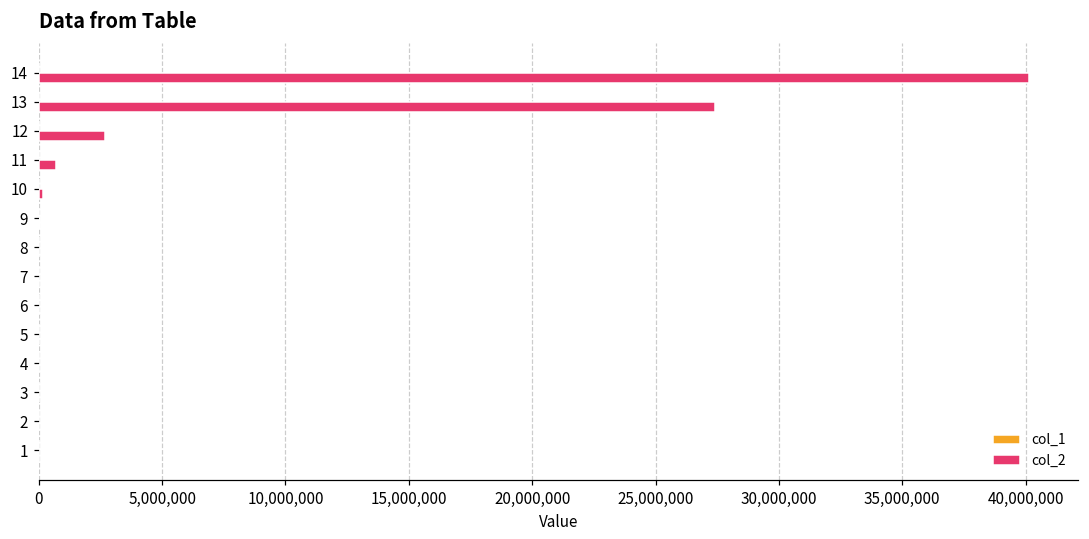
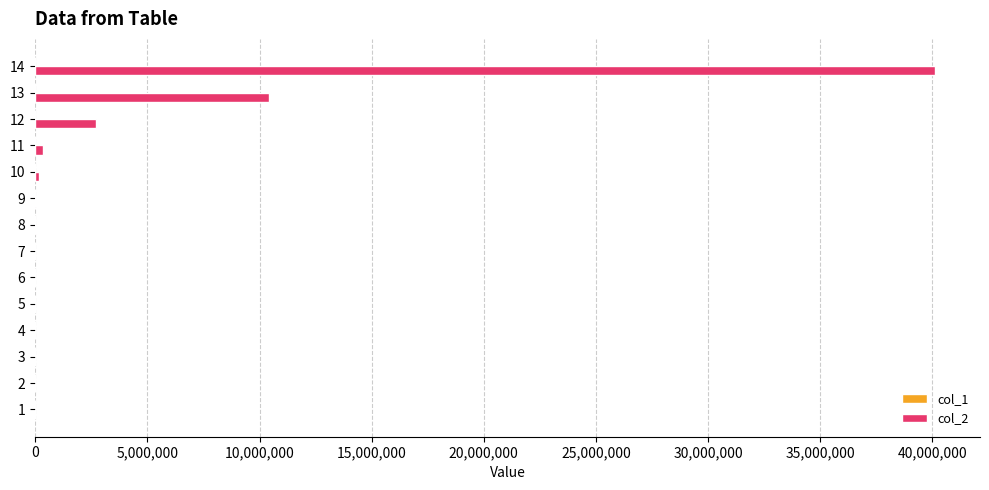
  {
    "col_2": {
      "14": "40,100,000",
-     "13": "27,400,000",
+     "13": "10,400,000",
      "12": "2,700,000",
-     "11": "700,000",
+     "11": "300,000",
      "10": "200,000"
    }
  }
